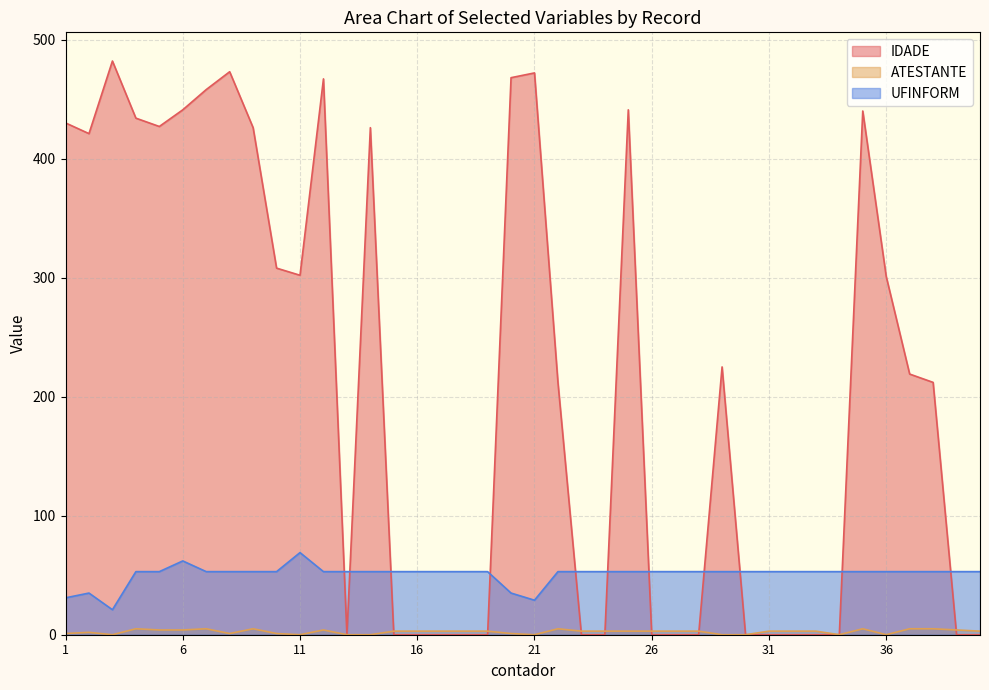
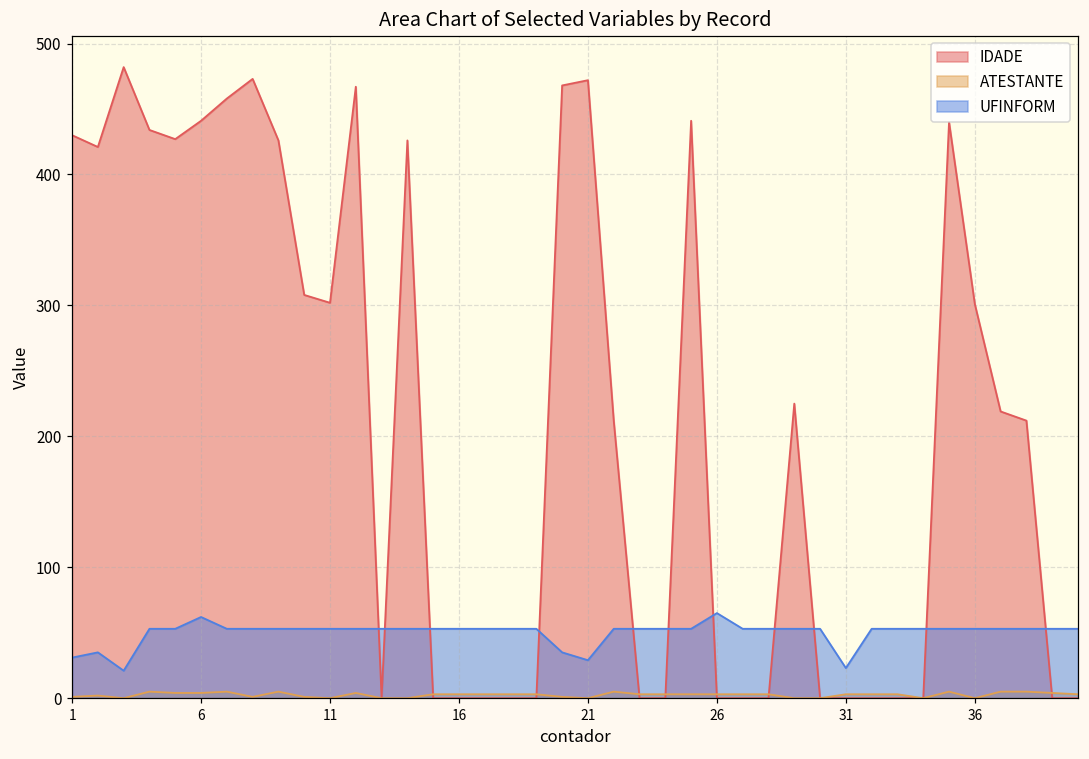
  {
    "UFINFORM": {
      "1": 31,
      "6": 62,
-     "11": 69,
+     "11": 53,
      "16": 53,
      "21": 29,
-     "26": 53,
-     "31": 53,
+     "26": 65,
+     "31": 23,
      "36": 53
    }
  }
